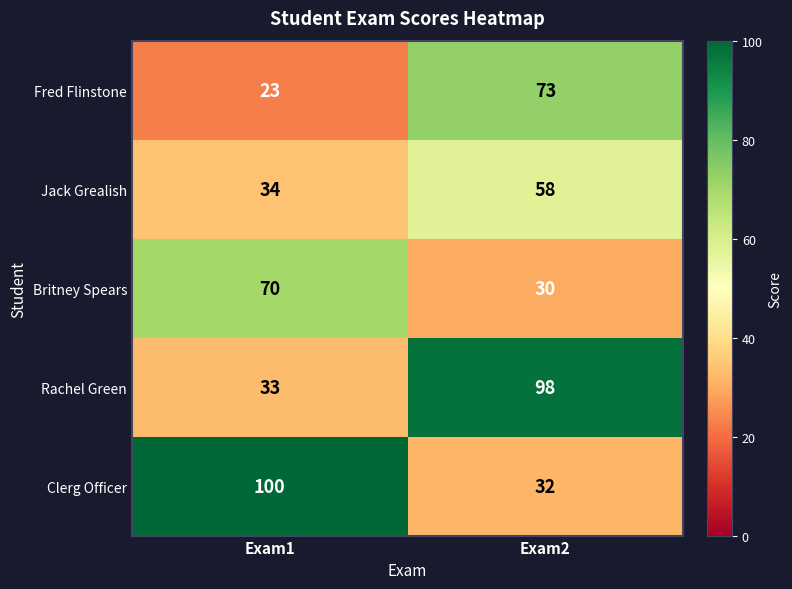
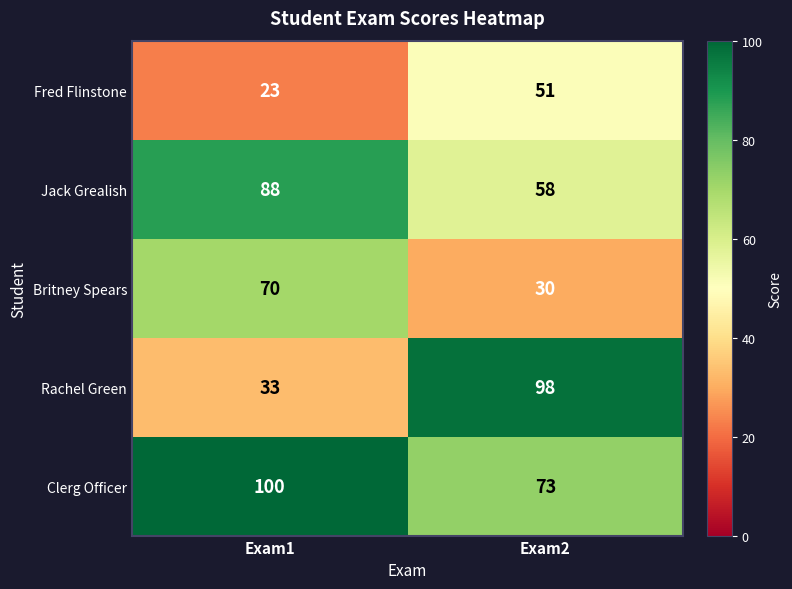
  {
    "Fred Flinstone": {
      "Exam1": 23,
-     "Exam2": 73
+     "Exam2": 51
    },
    "Jack Grealish": {
-     "Exam1": 34,
+     "Exam1": 88,
      "Exam2": 58
    },
    "Britney Spears": {
      "Exam1": 70,
      "Exam2": 30
    },
    "Rachel Green": {
      "Exam1": 33,
      "Exam2": 98
    },
    "Clerg Officer": {
      "Exam1": 100,
-     "Exam2": 32
+     "Exam2": 73
    }
  }
